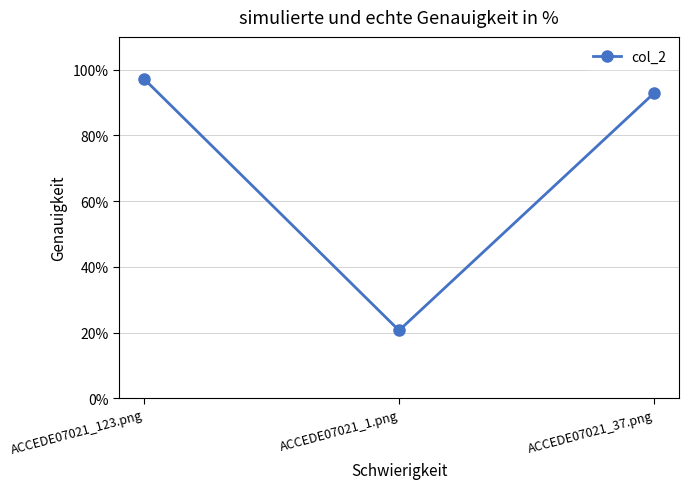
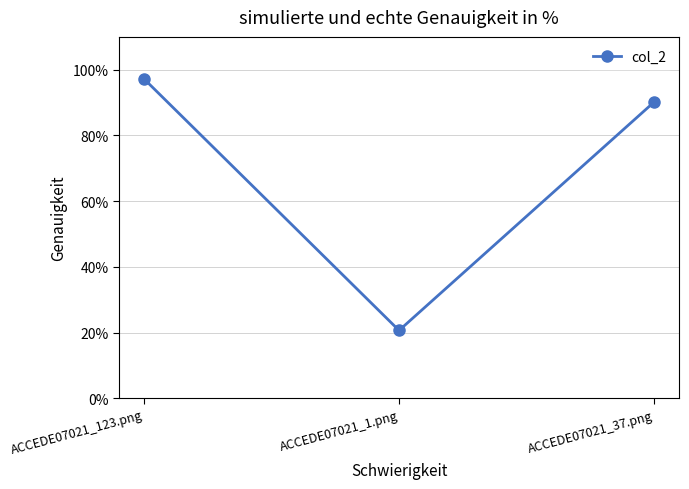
  {
    "ACCEDE07021_123.png": "97%",
    "ACCEDE07021_1.png": "21%",
-   "ACCEDE07021_37.png": "93%"
+   "ACCEDE07021_37.png": "90%"
  }
